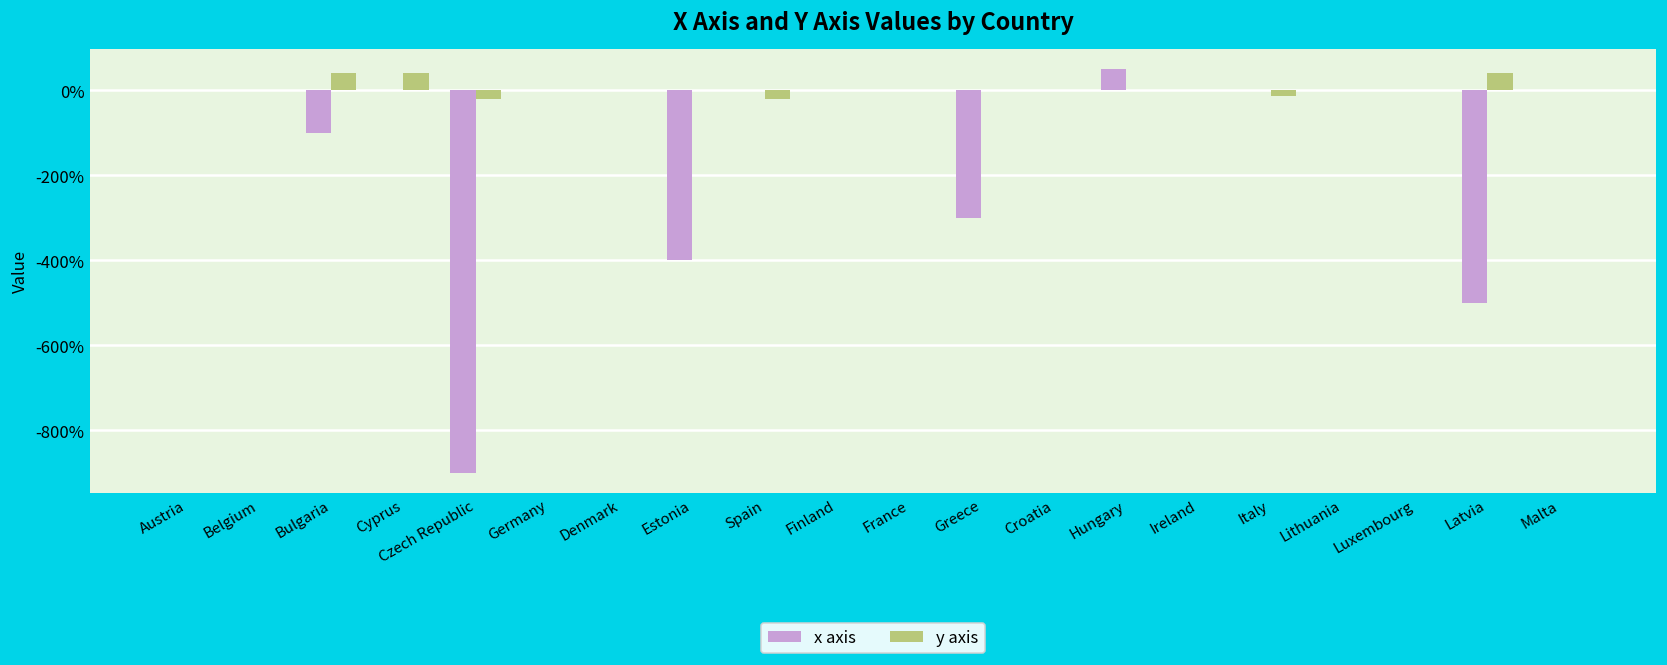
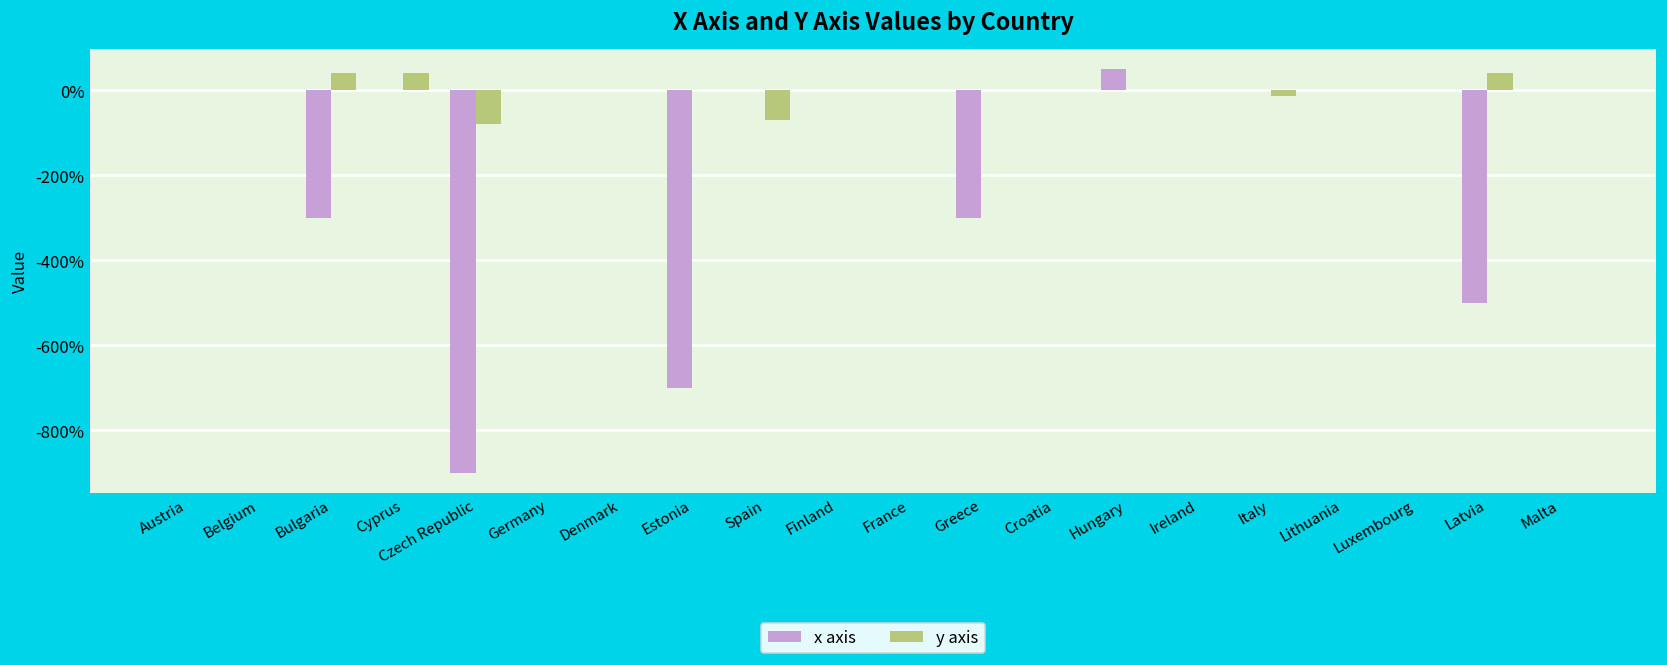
  {
    "x axis": {
      "Austria": "0%",
      "Belgium": "0%",
-     "Bulgaria": "-100%",
+     "Bulgaria": "-300%",
      "Cyprus": "0%",
      "Czech Republic": "-900%",
      "Germany": "0%",
      "Denmark": "0%",
-     "Estonia": "-400%",
+     "Estonia": "-700%",
      "Spain": "0%",
      "Finland": "0%",
      "France": "0%",
      "Greece": "-300%",
      "Croatia": "0%",
      "Hungary": "50%",
      "Ireland": "0%",
      "Italy": "0%",
      "Lithuania": "0%",
      "Luxembourg": "0%",
      "Latvia": "-500%",
      "Malta": "0%"
    },
    "y axis": {
      "Austria": "0%",
      "Belgium": "0%",
      "Bulgaria": "40%",
      "Cyprus": "40%",
-     "Czech Republic": "-20%",
+     "Czech Republic": "-80%",
      "Germany": "0%",
      "Denmark": "0%",
      "Estonia": "0%",
-     "Spain": "-20%",
+     "Spain": "-70%",
      "Finland": "0%",
      "France": "0%",
      "Greece": "0%",
      "Croatia": "0%",
      "Hungary": "0%",
      "Ireland": "0%",
      "Italy": "-10%",
      "Lithuania": "0%",
      "Luxembourg": "0%",
      "Latvia": "40%",
      "Malta": "0%"
    }
  }
